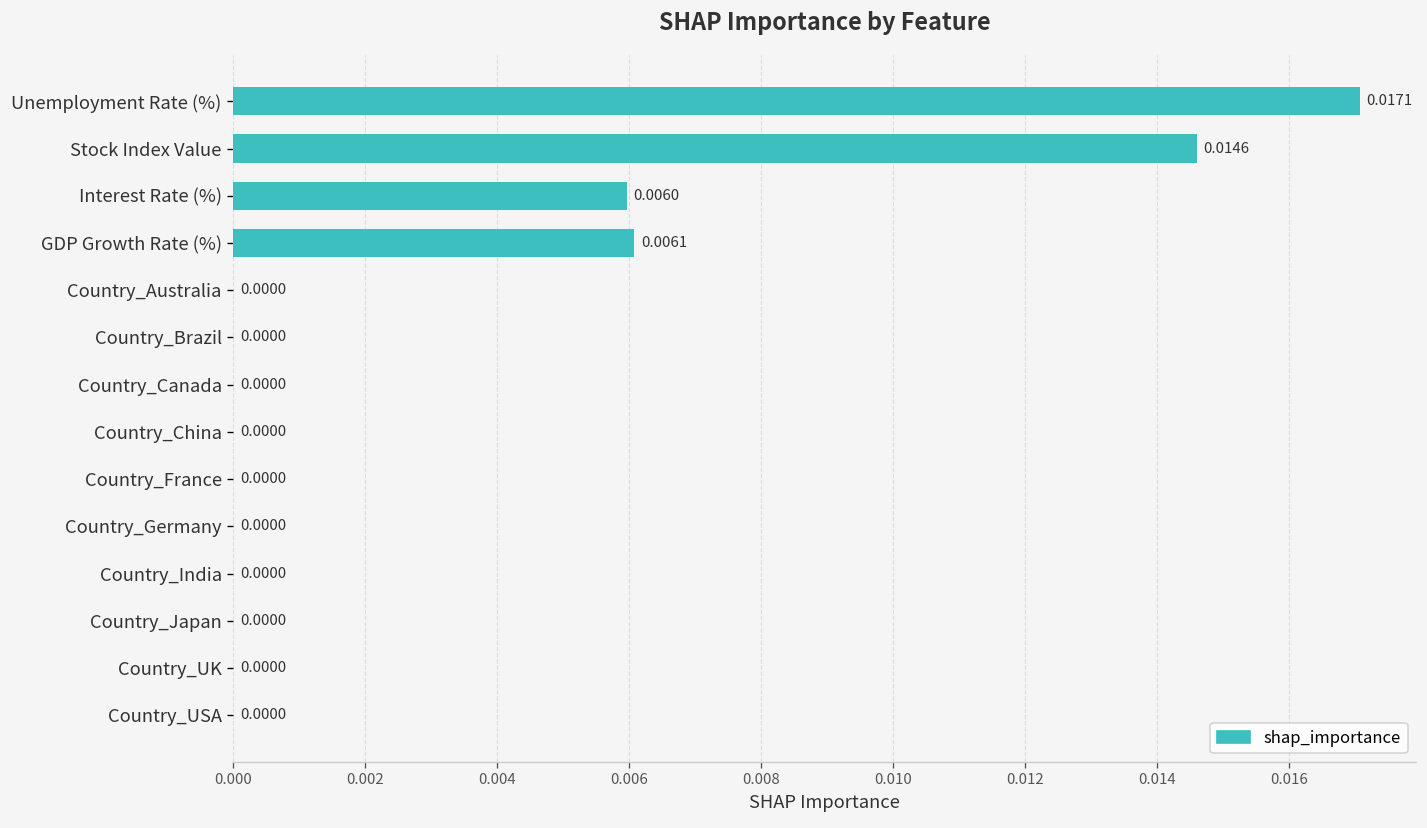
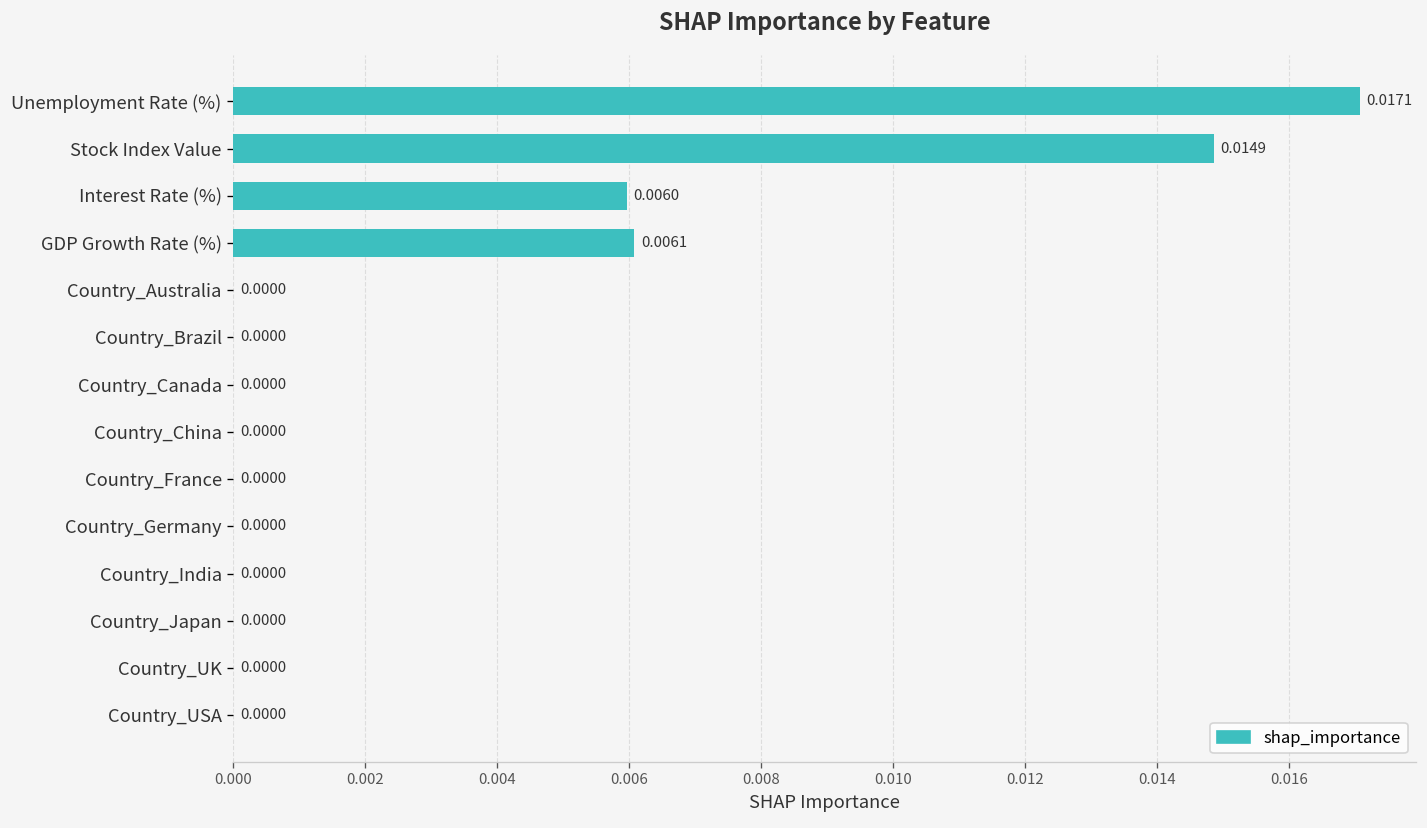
  {
    "Unemployment Rate (%)": 0.0171,
-   "Stock Index Value": 0.0146,
+   "Stock Index Value": 0.0149,
    "Interest Rate (%)": 0.0060,
    "GDP Growth Rate (%)": 0.0061,
    "Country_Australia": 0.0000,
    "Country_Brazil": 0.0000,
    "Country_Canada": 0.0000,
    "Country_China": 0.0000,
    "Country_France": 0.0000,
    "Country_Germany": 0.0000,
    "Country_India": 0.0000,
    "Country_Japan": 0.0000,
    "Country_UK": 0.0000,
    "Country_USA": 0.0000
  }
